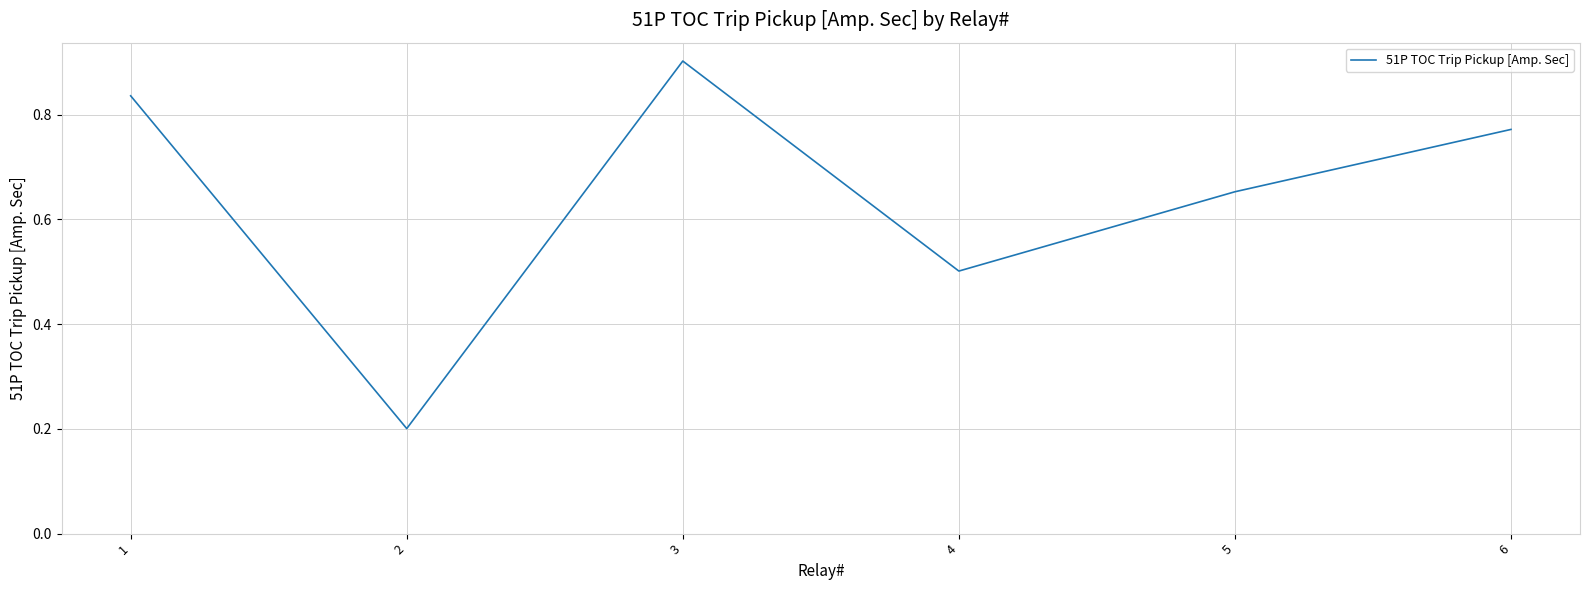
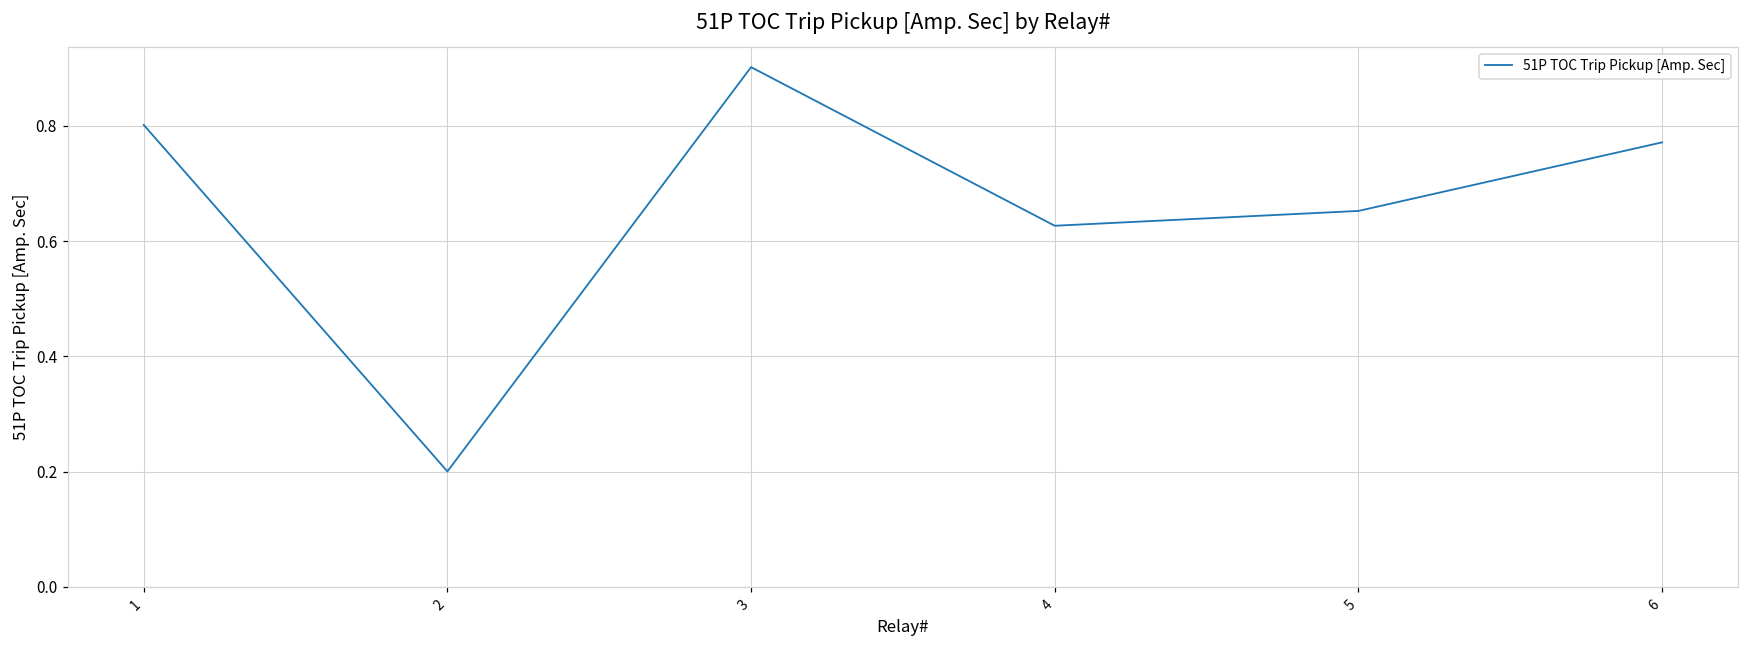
  {
-   "1": 0.84,
+   "1": 0.80,
    "2": 0.20,
    "3": 0.90,
-   "4": 0.50,
+   "4": 0.63,
    "5": 0.65,
    "6": 0.77
  }
